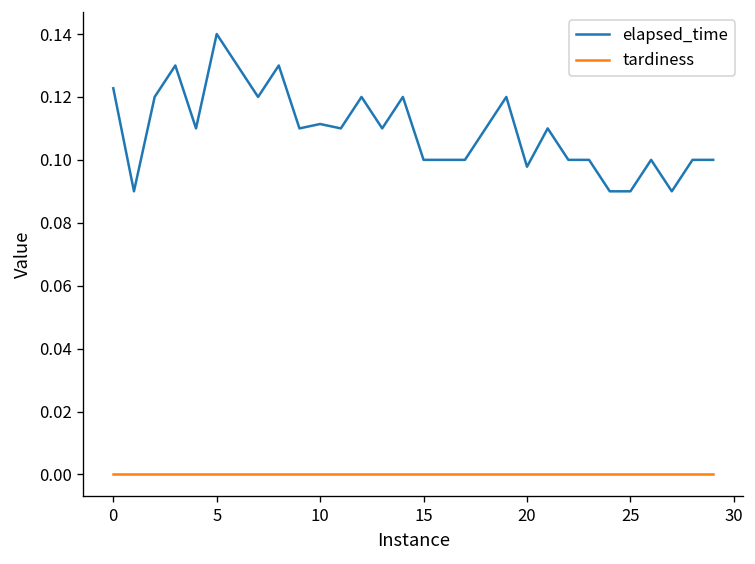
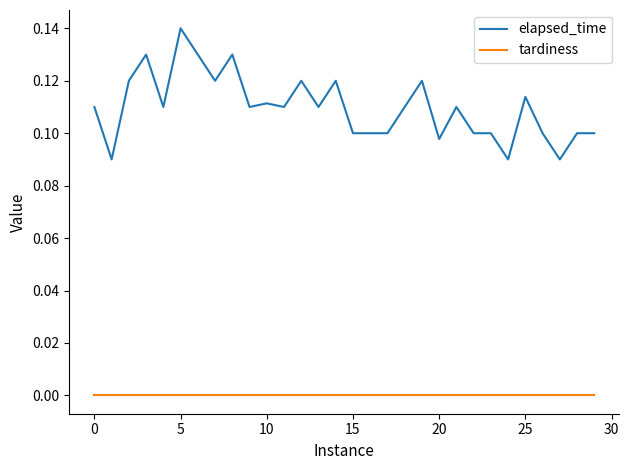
  {
    "elapsed_time": {
-     "0": 0.123,
+     "0": 0.110,
      "5": 0.140,
      "10": 0.111,
      "15": 0.100,
      "20": 0.098,
-     "25": 0.090
+     "25": 0.114
    },
    "tardiness": {
      "0": 0.000,
      "5": 0.000,
      "10": 0.000,
      "15": 0.000,
      "20": 0.000,
      "25": 0.000
    }
  }
